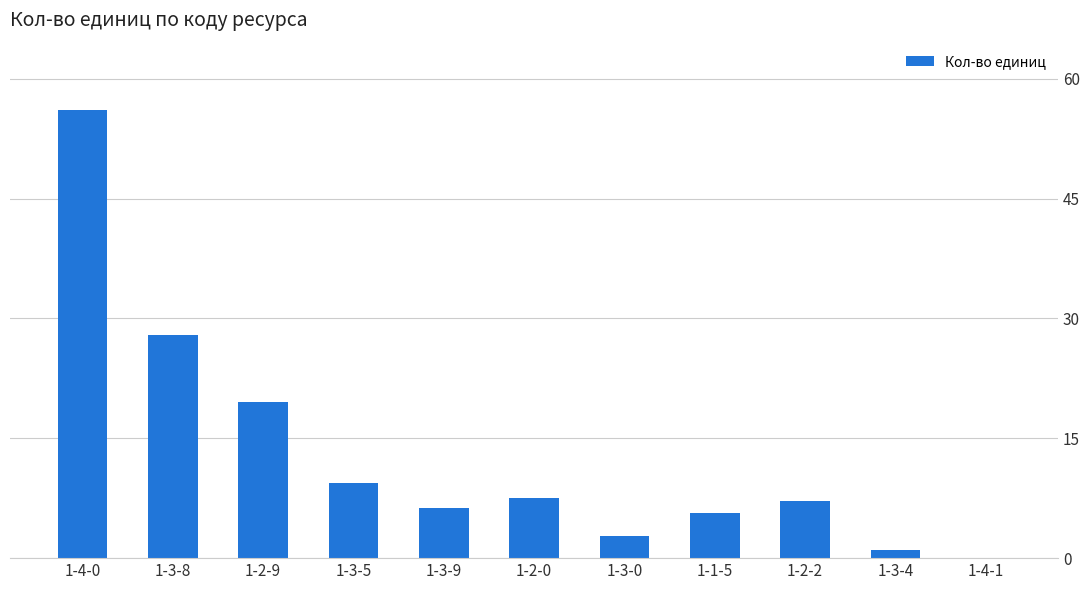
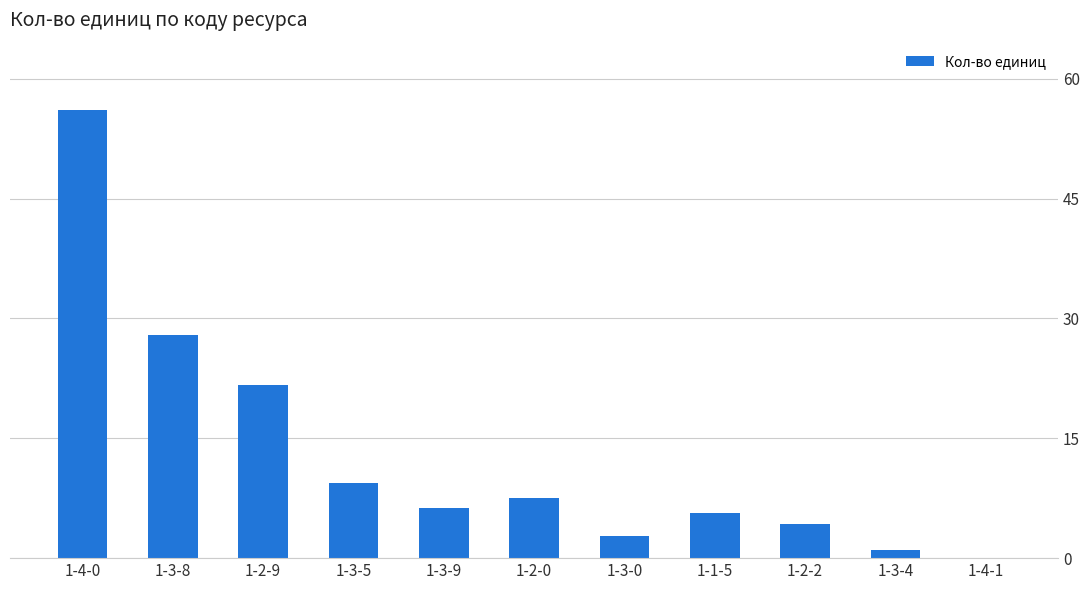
  {
    "1-4-0": 56,
    "1-3-8": 28,
-   "1-2-9": 20,
+   "1-2-9": 22,
    "1-3-5": 9,
    "1-3-9": 6,
    "1-2-0": 8,
    "1-3-0": 3,
    "1-1-5": 6,
-   "1-2-2": 7,
+   "1-2-2": 4,
    "1-3-4": 1
  }
